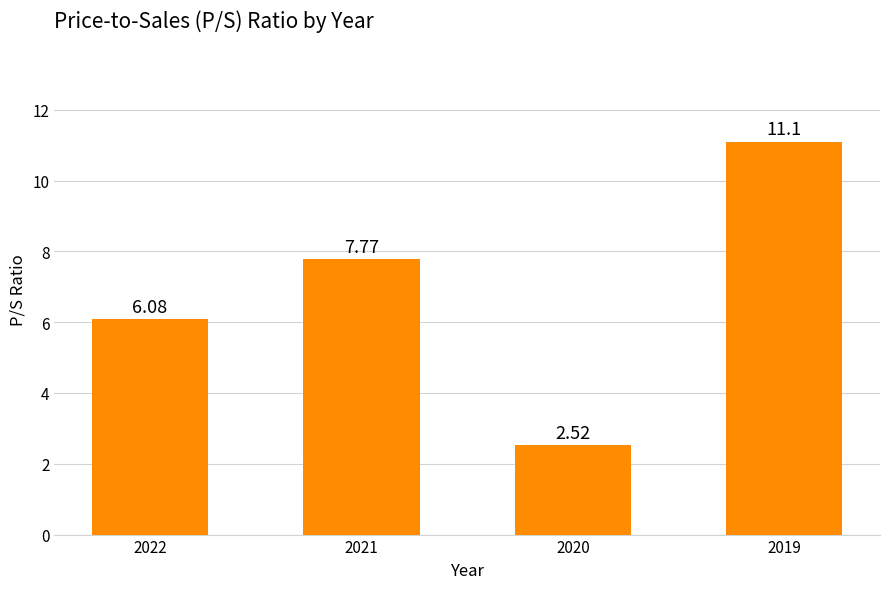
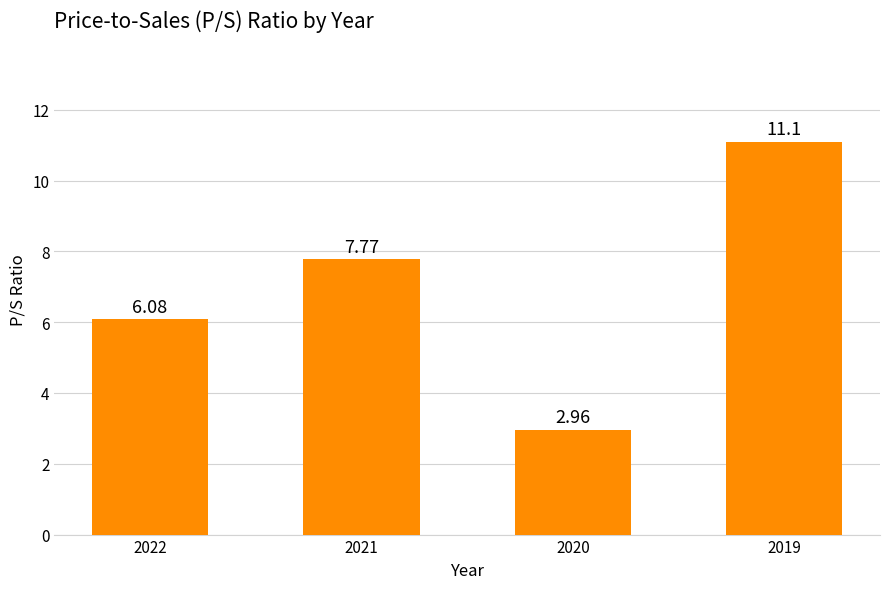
  {
    "2022": 6.08,
    "2021": 7.77,
-   "2020": 2.52,
+   "2020": 2.96,
    "2019": 11.1
  }
